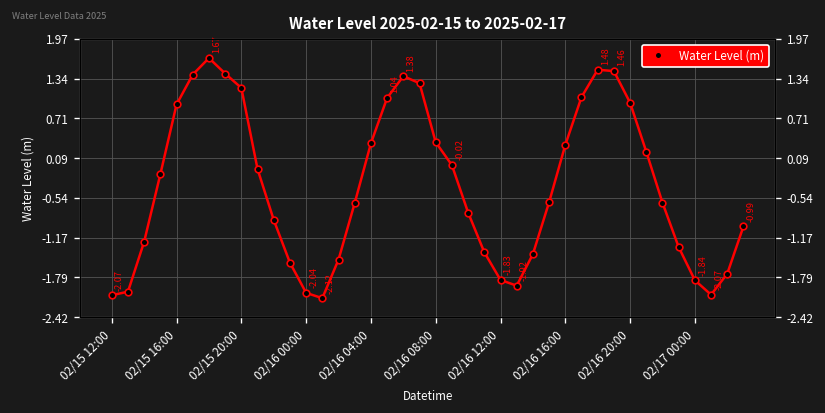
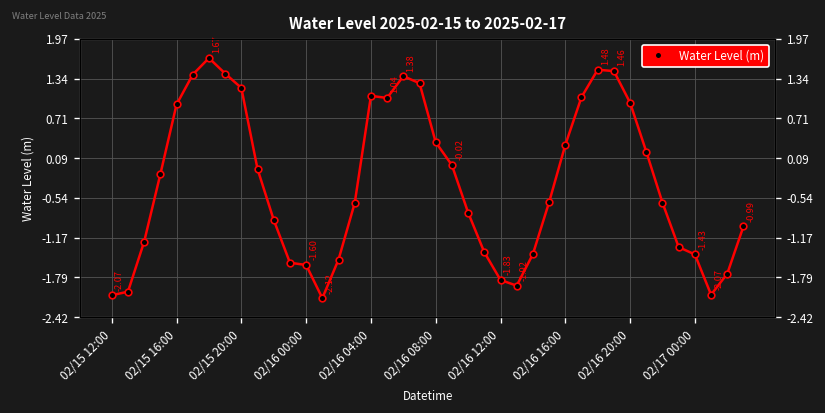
  {
    "02/15 12:00": -2.07,
-   "02/16 00:00": -2.04,
-   "02/16 04:00": 0.3,
+   "02/16 00:00": -1.60,
+   "02/16 04:00": 1.1,
    "02/16 12:00": -1.83,
-   "02/17 00:00": -1.84
+   "02/17 00:00": -1.43
  }
